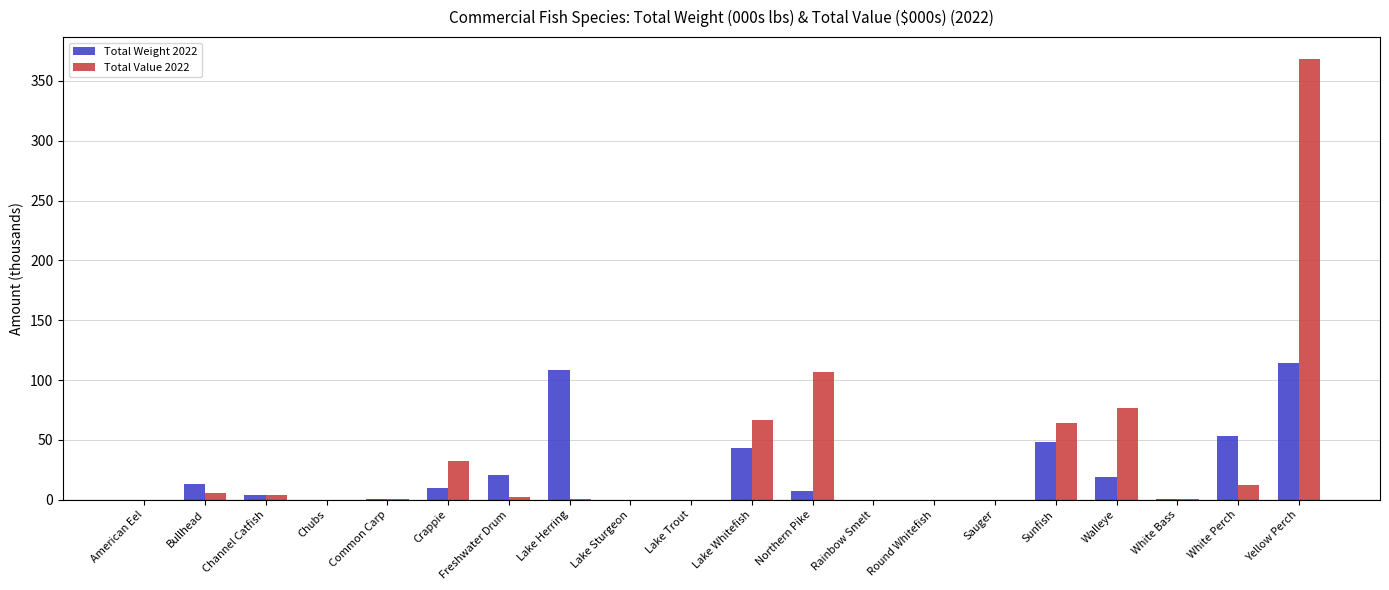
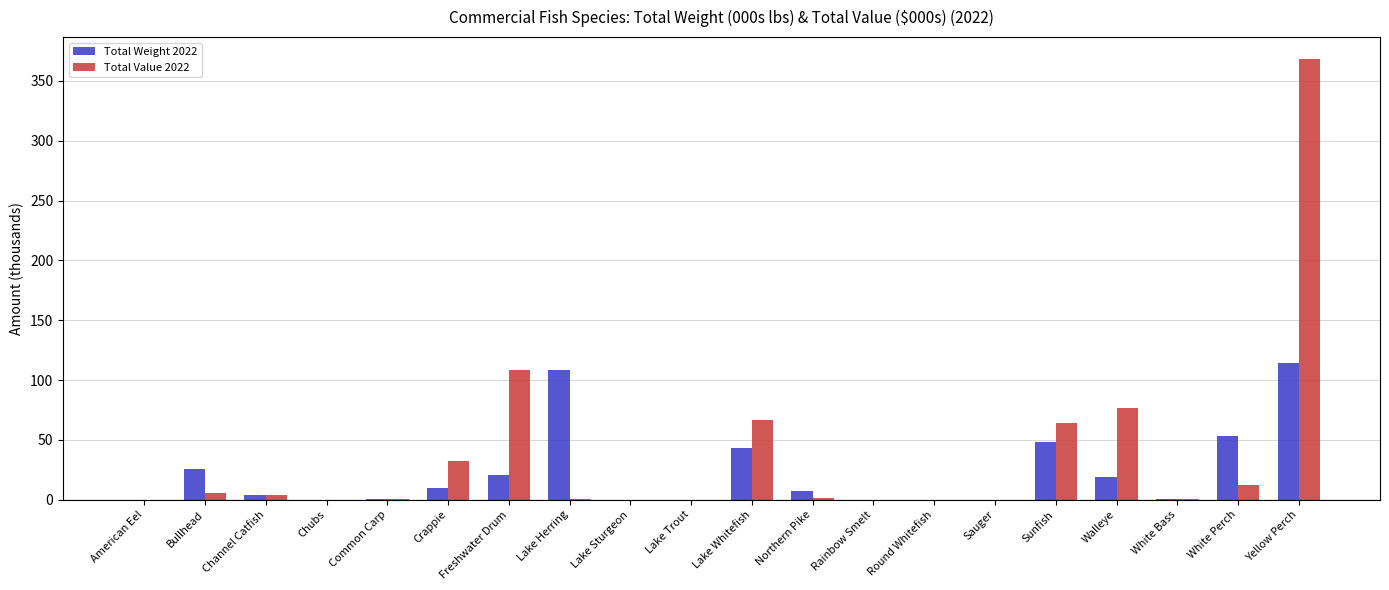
  {
    "Total Weight 2022": {
      "American Eel": 0,
-     "Bullhead": 13,
+     "Bullhead": 26,
      "Channel Catfish": 4,
      "Chubs": 0,
      "Crappie": 10,
      "Freshwater Drum": 20,
      "Lake Herring": 108,
      "Lake Sturgeon": 0,
      "Lake Trout": 0,
      "Lake Whitefish": 43,
      "Northern Pike": 8,
      "Rainbow Smelt": 0,
      "Round Whitefish": 0,
      "Sauger": 0,
      "Sunfish": 49,
      "Walleye": 19,
      "White Perch": 54,
      "Yellow Perch": 115
    },
    "Total Value 2022": {
      "American Eel": 0,
      "Bullhead": 5,
      "Channel Catfish": 4,
      "Chubs": 0,
      "Crappie": 33,
-     "Freshwater Drum": 2,
+     "Freshwater Drum": 109,
      "Lake Sturgeon": 0,
      "Lake Trout": 0,
      "Lake Whitefish": 67,
-     "Northern Pike": 107,
+     "Northern Pike": 2,
      "Rainbow Smelt": 0,
      "Round Whitefish": 0,
      "Sauger": 0,
      "Sunfish": 64,
      "Walleye": 77,
      "White Perch": 12,
      "Yellow Perch": 368
    }
  }
